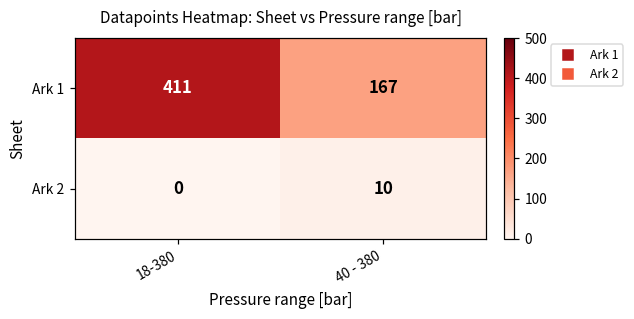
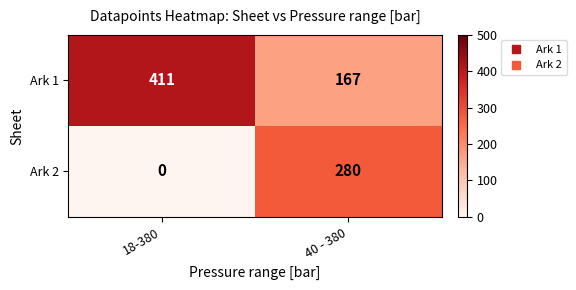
  {
    "Ark 1": {
      "18-380": 411,
      "40 - 380": 167
    },
    "Ark 2": {
      "18-380": 0,
-     "40 - 380": 10
+     "40 - 380": 280
    }
  }
